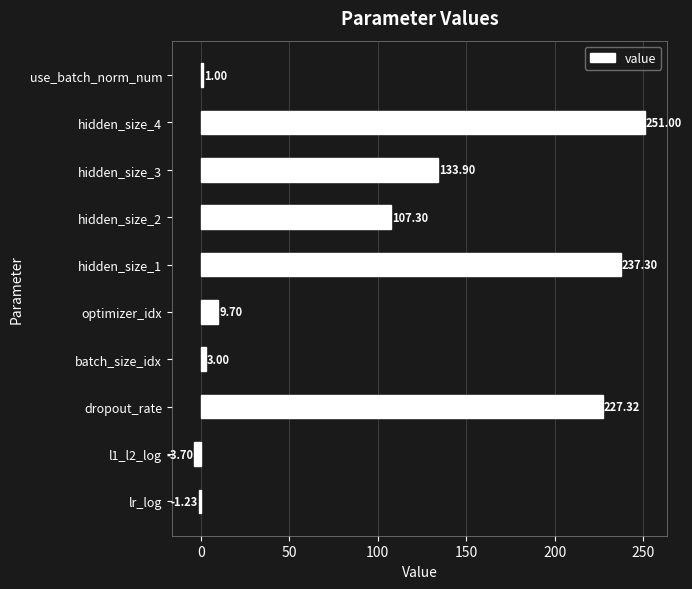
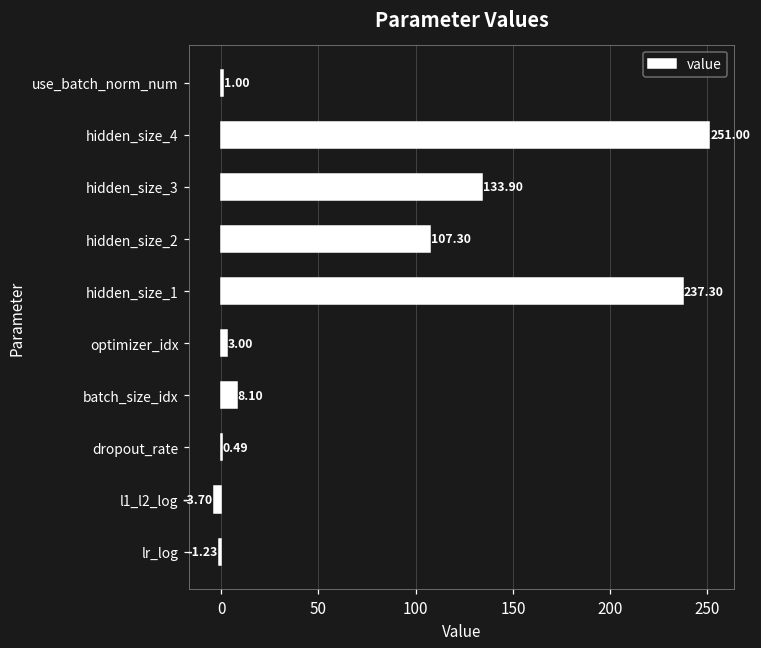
  {
    "use_batch_norm_num": 1.00,
    "hidden_size_4": 251.00,
    "hidden_size_3": 133.90,
    "hidden_size_2": 107.30,
    "hidden_size_1": 237.30,
-   "optimizer_idx": 9.70,
-   "batch_size_idx": 3.00,
-   "dropout_rate": 227.32,
+   "optimizer_idx": 3.00,
+   "batch_size_idx": 8.10,
+   "dropout_rate": 0.49,
    "l1_l2_log": -3.70,
    "lr_log": -1.23
  }
